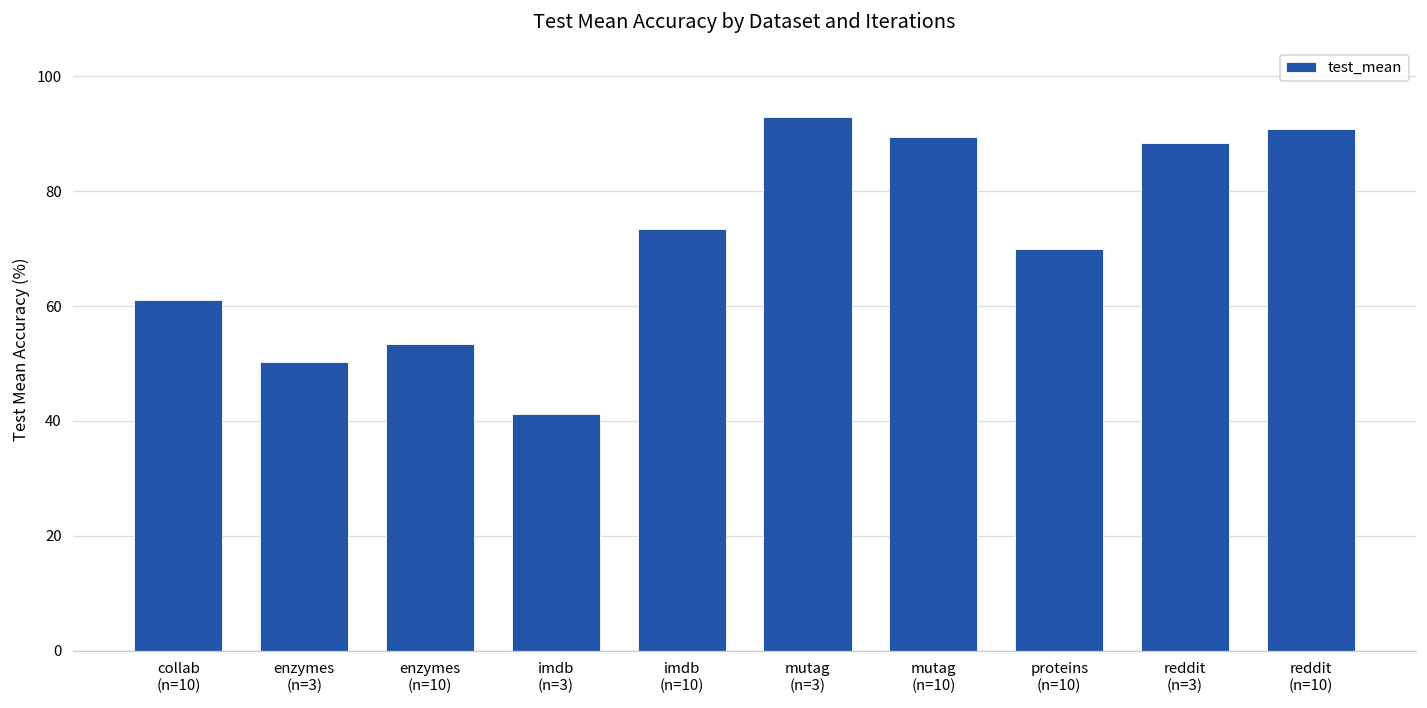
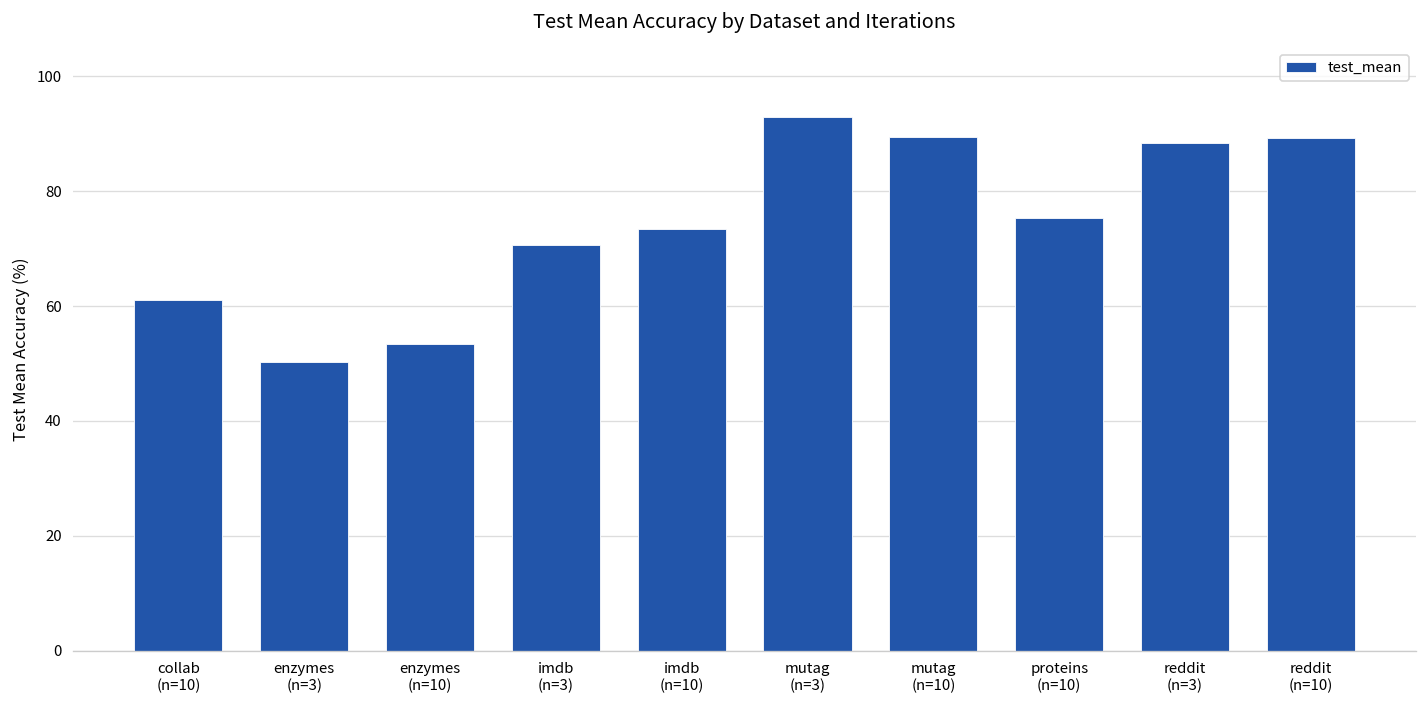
  {
    "collab (n=10)": 61,
    "enzymes (n=3)": 50,
    "enzymes (n=10)": 53,
-   "imdb (n=3)": 41,
+   "imdb (n=3)": 71,
    "imdb (n=10)": 74,
    "mutag (n=3)": 93,
    "mutag (n=10)": 90,
-   "proteins (n=10)": 70,
+   "proteins (n=10)": 75,
    "reddit (n=3)": 88,
-   "reddit (n=10)": 91
+   "reddit (n=10)": 89
  }
